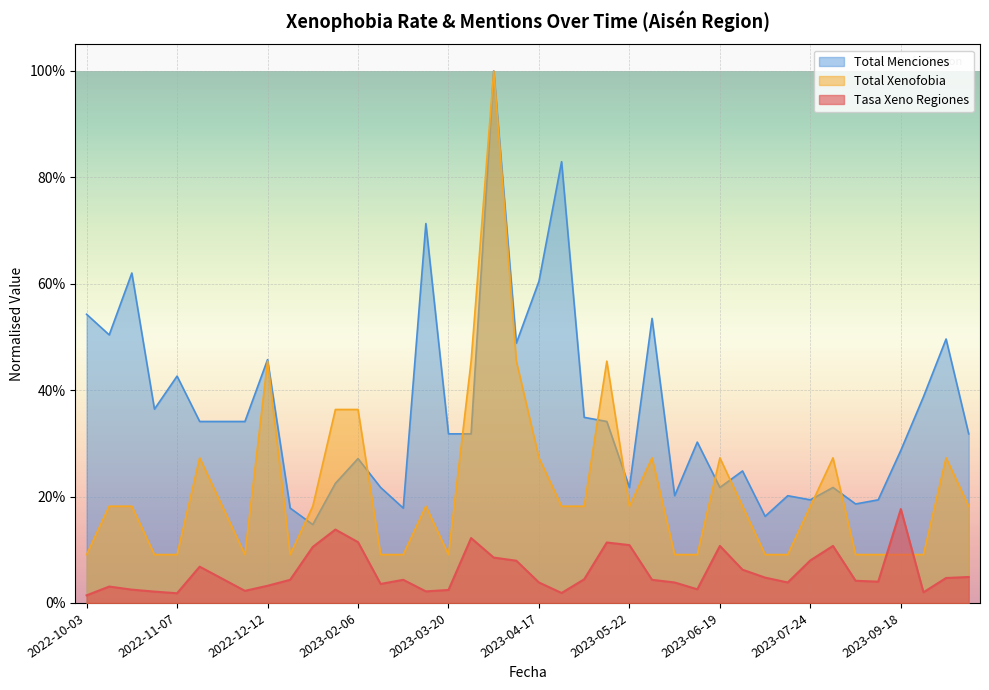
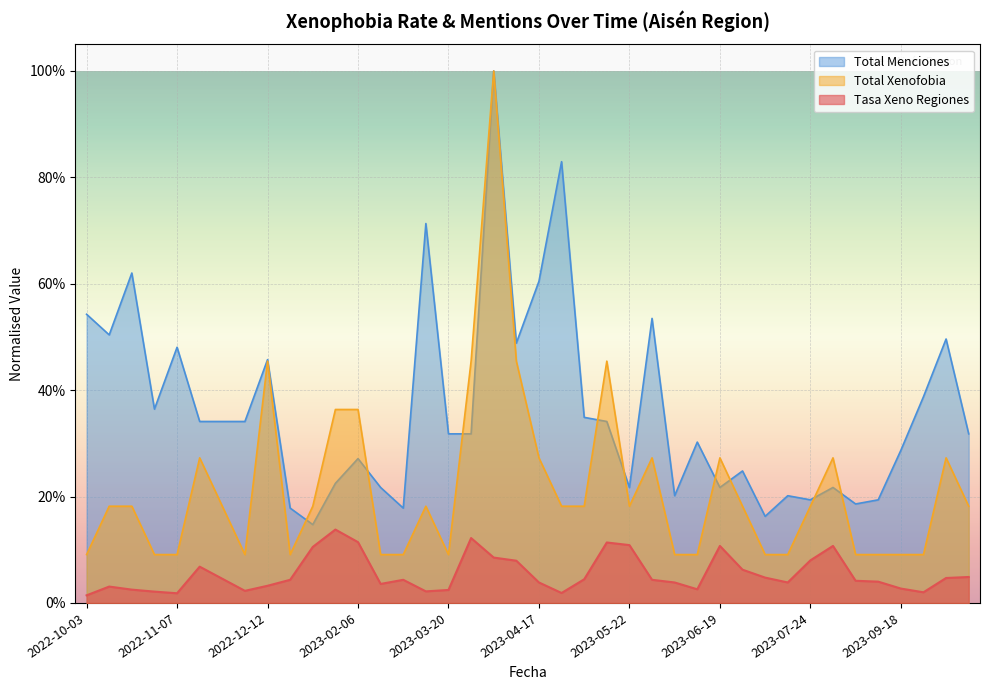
  {
    "Total Menciones": {
      "2022-10-03": "54%",
-     "2022-11-07": "43%",
+     "2022-11-07": "48%",
      "2023-02-06": "27%",
      "2023-03-20": "32%",
      "2023-04-17": "60%",
      "2023-05-22": "22%",
      "2023-06-19": "22%",
      "2023-07-24": "19%",
      "2023-09-18": "29%"
    },
    "Total Xenofobia": {
      "2022-10-03": "9%",
      "2022-11-07": "9%",
      "2023-02-06": "36%",
      "2023-03-20": "9%",
      "2023-04-17": "27%",
      "2023-05-22": "18%",
      "2023-06-19": "27%",
      "2023-07-24": "18%",
      "2023-09-18": "9%"
    },
    "Tasa Xeno Regiones": {
      "2022-10-03": "1%",
      "2022-11-07": "2%",
      "2022-12-12": "3%",
      "2023-02-06": "11%",
      "2023-03-20": "2%",
      "2023-04-17": "4%",
      "2023-05-22": "11%",
      "2023-06-19": "11%",
      "2023-07-24": "8%",
-     "2023-09-18": "18%"
+     "2023-09-18": "3%"
    }
  }
